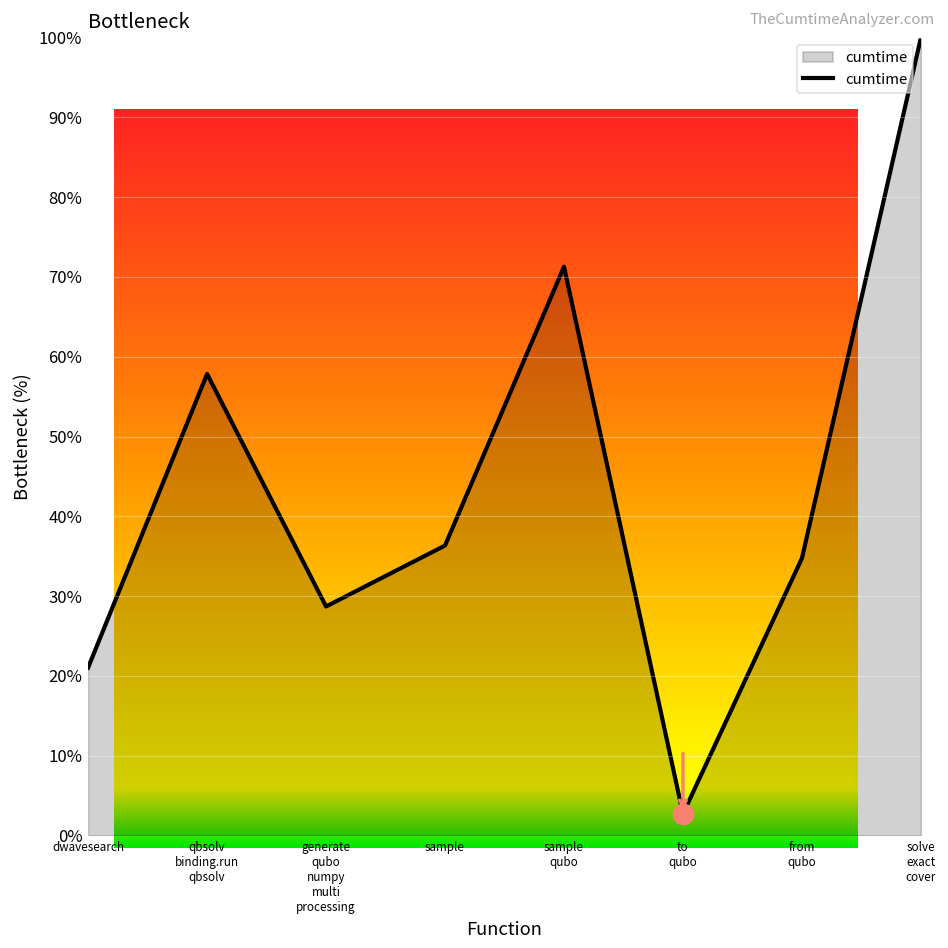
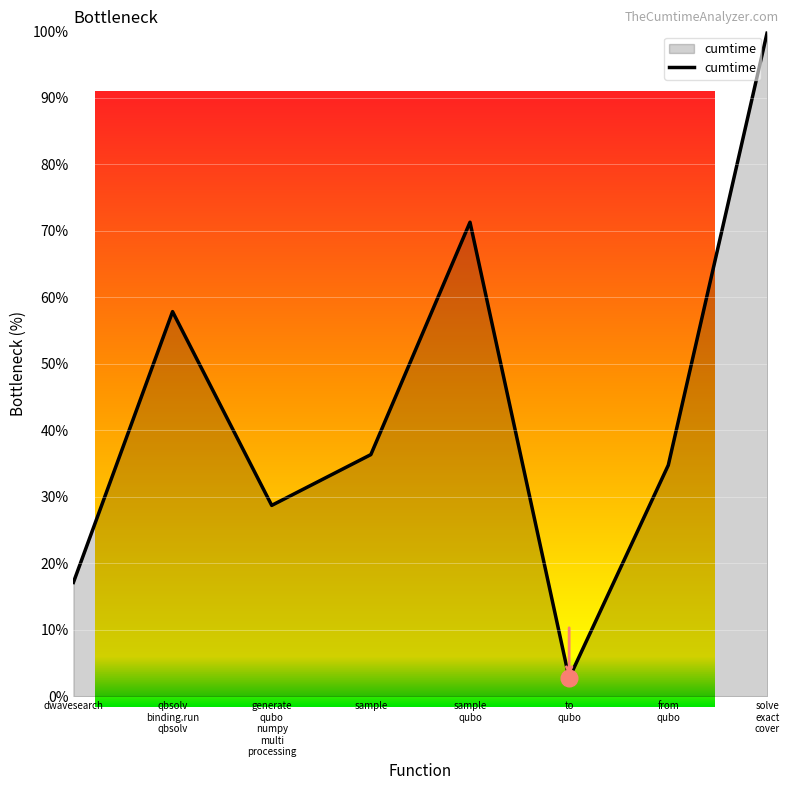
  {
    "cumtime": {
-     "dwavesearch": "21%",
+     "dwavesearch": "17%",
      "qbsolv binding.run qbsolv": "58%",
      "generate qubo numpy multi processing": "29%",
      "solve exact cover": "100%"
    }
  }
